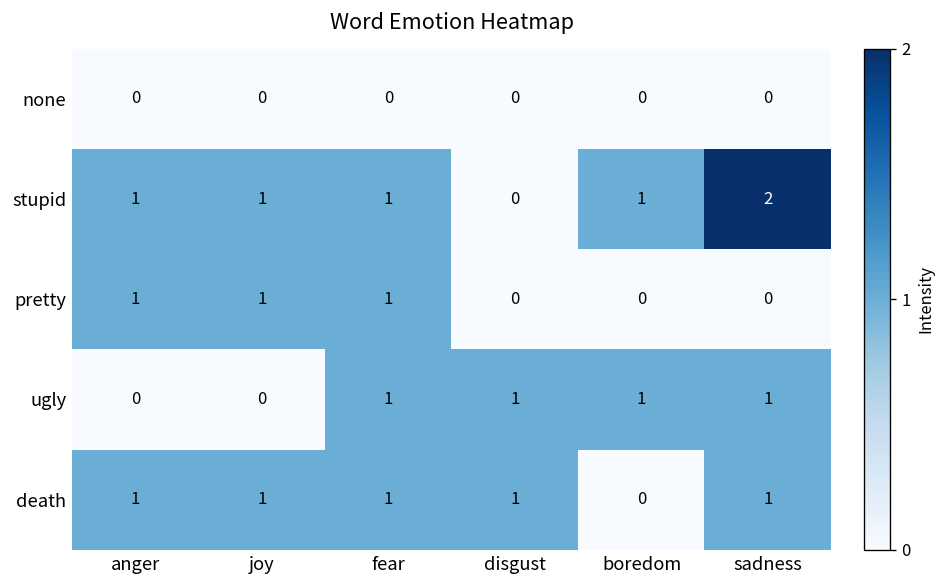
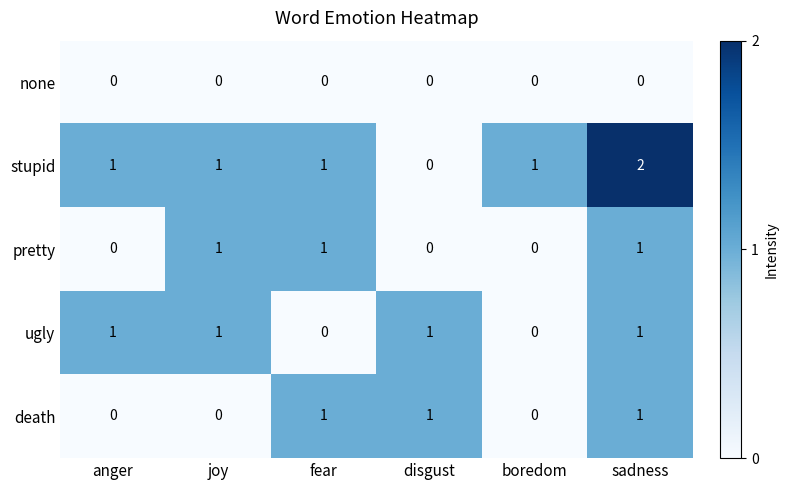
  {
    "none": {
      "anger": 0,
      "joy": 0,
      "fear": 0,
      "disgust": 0,
      "boredom": 0,
      "sadness": 0
    },
    "stupid": {
      "anger": 1,
      "joy": 1,
      "fear": 1,
      "disgust": 0,
      "boredom": 1,
      "sadness": 2
    },
    "pretty": {
-     "anger": 1,
+     "anger": 0,
      "joy": 1,
      "fear": 1,
      "disgust": 0,
      "boredom": 0,
-     "sadness": 0
+     "sadness": 1
    },
    "ugly": {
-     "anger": 0,
-     "joy": 0,
-     "fear": 1,
+     "anger": 1,
+     "joy": 1,
+     "fear": 0,
      "disgust": 1,
-     "boredom": 1,
+     "boredom": 0,
      "sadness": 1
    },
    "death": {
-     "anger": 1,
-     "joy": 1,
+     "anger": 0,
+     "joy": 0,
      "fear": 1,
      "disgust": 1,
      "boredom": 0,
      "sadness": 1
    }
  }
